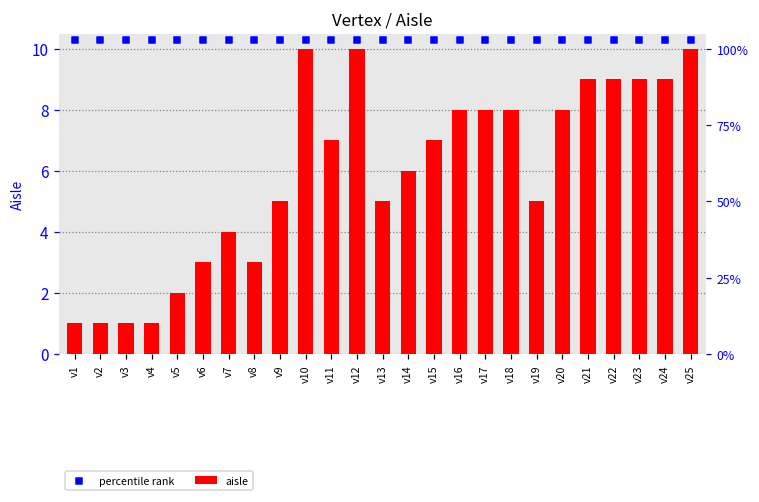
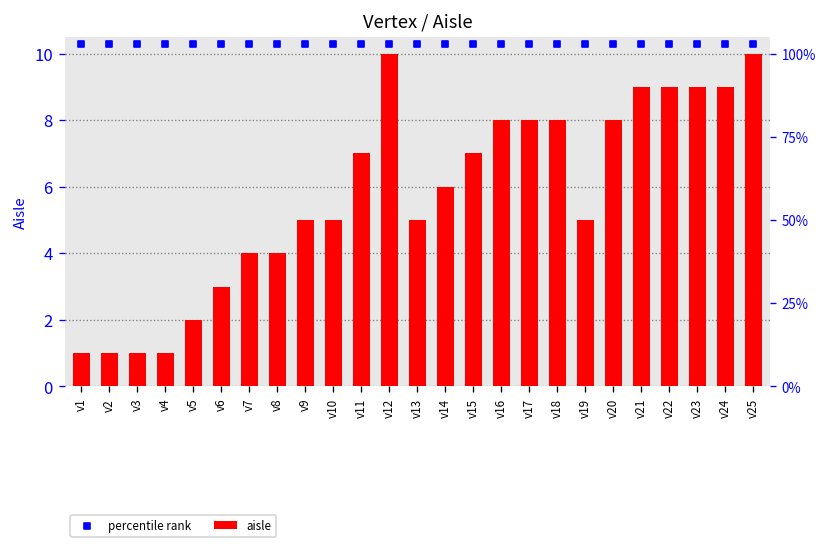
  {
    "aisle": {
      "v1": 1,
      "v2": 1,
      "v3": 1,
      "v4": 1,
      "v5": 2,
      "v6": 3,
      "v7": 4,
-     "v8": 3,
+     "v8": 4,
      "v9": 5,
-     "v10": 10,
+     "v10": 5,
      "v11": 7,
      "v12": 10,
      "v13": 5,
      "v14": 6,
      "v15": 7,
      "v16": 8,
      "v17": 8,
      "v18": 8,
      "v19": 5,
      "v20": 8,
      "v21": 9,
      "v22": 9,
      "v23": 9,
      "v24": 9,
      "v25": 10
    }
  }
